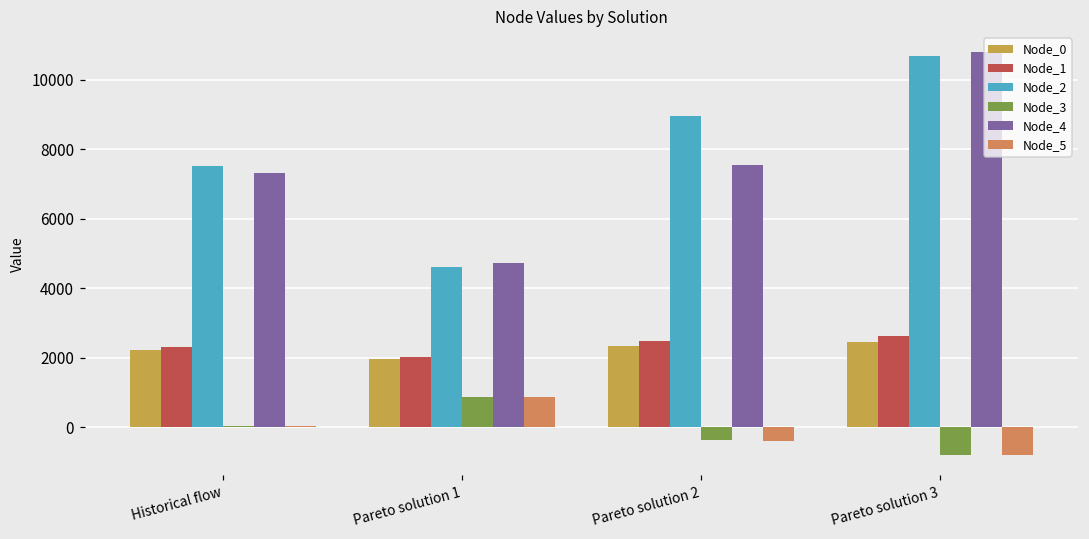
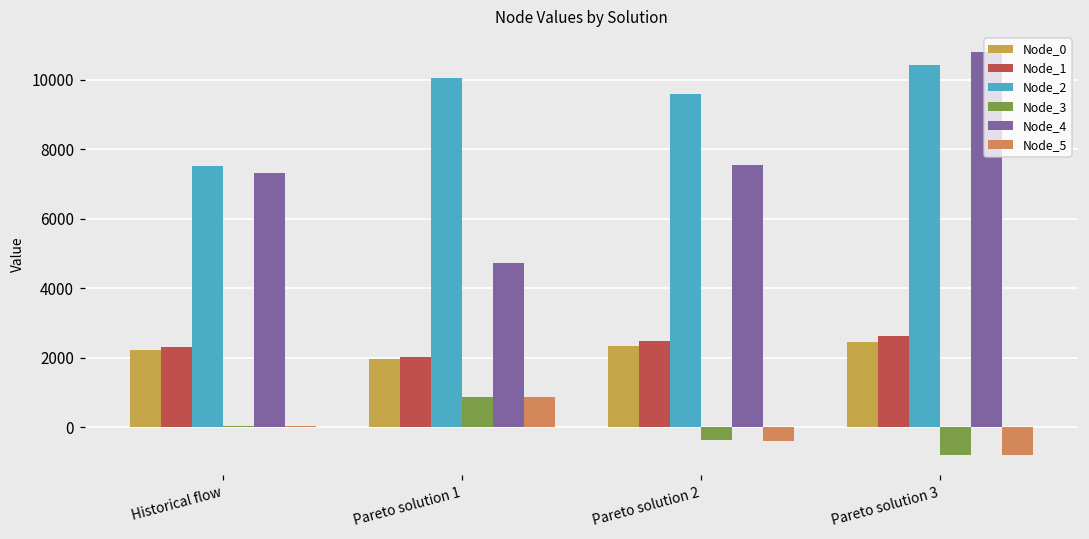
  {
    "Node_2": {
      "Historical flow": 7500,
-     "Pareto solution 1": 4600,
-     "Pareto solution 2": 9000,
-     "Pareto solution 3": 10700
+     "Pareto solution 1": 10000,
+     "Pareto solution 2": 9600,
+     "Pareto solution 3": 10400
    },
    "Node_3": {
      "Pareto solution 1": 900,
      "Pareto solution 2": -400,
      "Pareto solution 3": -800
    },
    "Node_4": {
      "Historical flow": 7300,
      "Pareto solution 1": 4700,
      "Pareto solution 2": 7600
    }
  }
